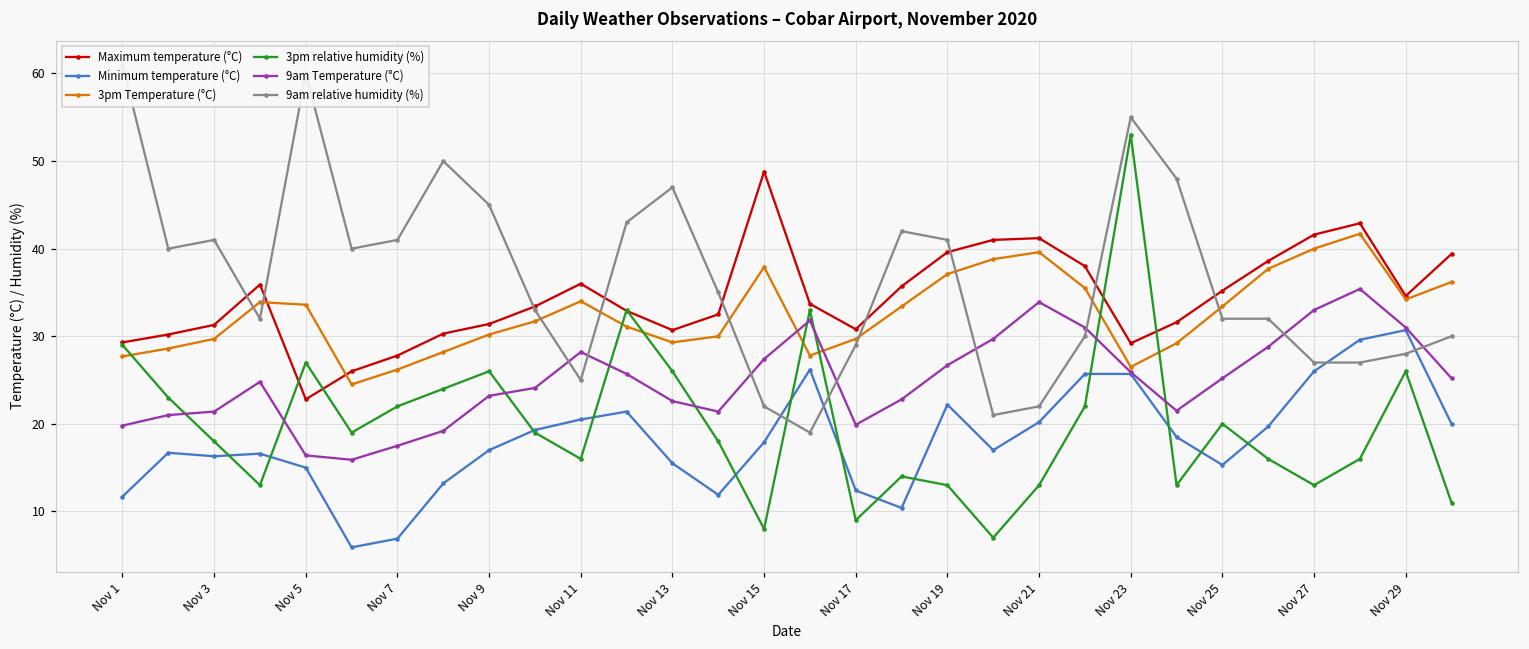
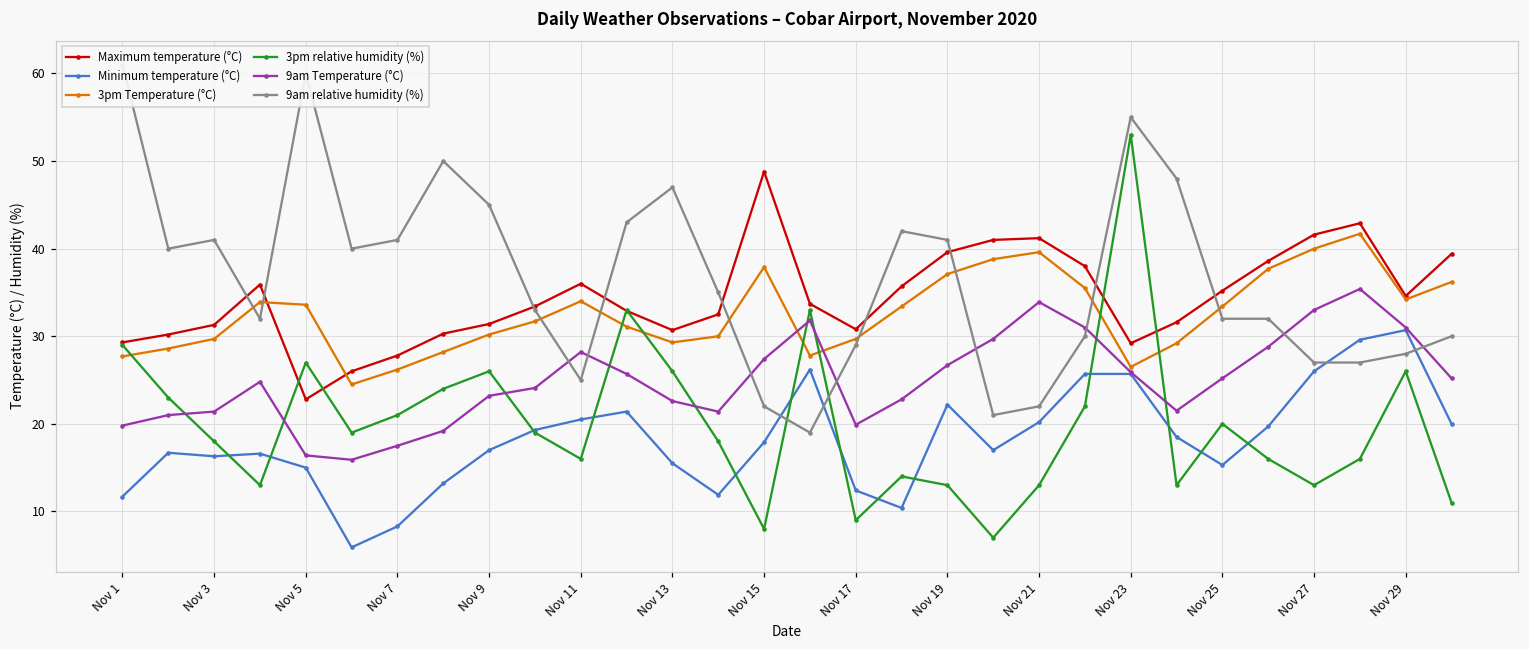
  {
    "Maximum temperature (°C)": {
      "Nov 3": 31,
      "Nov 5": 23,
      "Nov 7": 28,
      "Nov 9": 31,
      "Nov 11": 36,
      "Nov 13": 31,
      "Nov 15": 49,
      "Nov 17": 31,
      "Nov 19": 40,
      "Nov 21": 41,
      "Nov 23": 29,
      "Nov 25": 35,
      "Nov 27": 42,
      "Nov 29": 35
    },
    "Minimum temperature (°C)": {
      "Nov 1": 12,
      "Nov 3": 16,
      "Nov 5": 15,
-     "Nov 7": 7,
+     "Nov 7": 8,
      "Nov 9": 17,
      "Nov 11": 21,
      "Nov 13": 16,
      "Nov 15": 18,
      "Nov 17": 12,
      "Nov 19": 22,
      "Nov 21": 20,
      "Nov 25": 15,
      "Nov 27": 26
    },
    "3pm Temperature (°C)": {
      "Nov 1": 28,
      "Nov 3": 30,
      "Nov 5": 34,
      "Nov 7": 26,
      "Nov 9": 30,
      "Nov 11": 34,
      "Nov 13": 29,
      "Nov 15": 38,
      "Nov 17": 30,
      "Nov 19": 37,
      "Nov 21": 40,
      "Nov 23": 27,
      "Nov 25": 33,
      "Nov 27": 40,
      "Nov 29": 34
    },
    "3pm relative humidity (%)": {
      "Nov 3": 18,
      "Nov 5": 27,
-     "Nov 7": 22,
+     "Nov 7": 21,
      "Nov 9": 26,
      "Nov 11": 16,
      "Nov 13": 26,
      "Nov 15": 8,
      "Nov 17": 9,
      "Nov 19": 13,
      "Nov 21": 13,
      "Nov 23": 53,
      "Nov 25": 20,
      "Nov 27": 13,
      "Nov 29": 26
    },
    "9am Temperature (°C)": {
      "Nov 1": 20,
      "Nov 3": 21,
      "Nov 5": 16,
      "Nov 7": 18,
      "Nov 9": 23,
      "Nov 11": 28,
      "Nov 13": 23,
      "Nov 15": 27,
      "Nov 17": 20,
      "Nov 19": 27,
      "Nov 21": 34,
      "Nov 25": 25,
      "Nov 27": 33
    },
    "9am relative humidity (%)": {
      "Nov 3": 41,
      "Nov 7": 41,
      "Nov 9": 45,
      "Nov 11": 25,
      "Nov 13": 47,
      "Nov 15": 22,
      "Nov 17": 29,
      "Nov 19": 41,
      "Nov 21": 22,
      "Nov 23": 55,
      "Nov 25": 32,
      "Nov 27": 27,
      "Nov 29": 28
    }
  }
